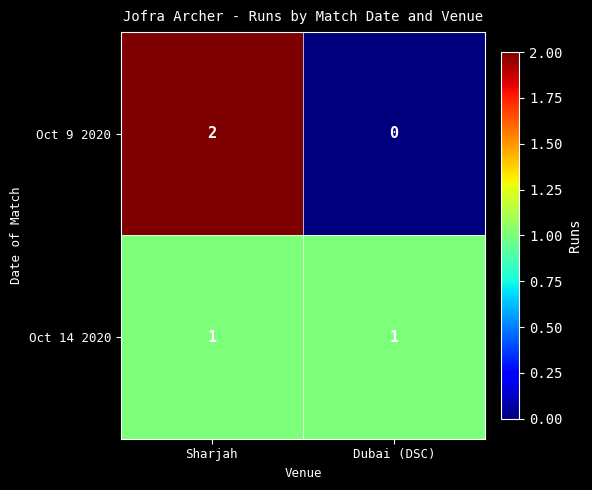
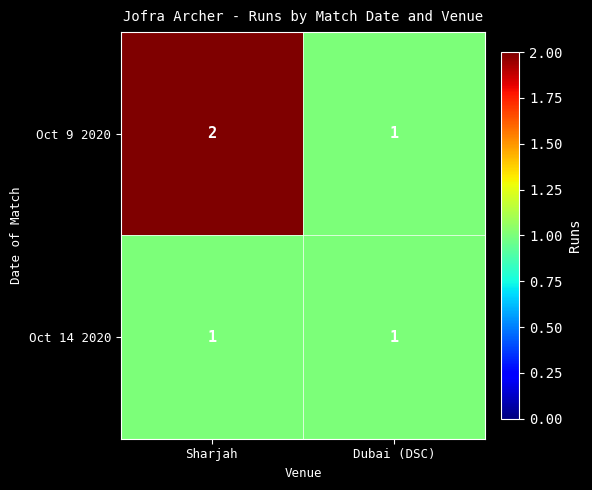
  {
    "Oct 9 2020": {
      "Sharjah": 2,
-     "Dubai (DSC)": 0
+     "Dubai (DSC)": 1
    },
    "Oct 14 2020": {
      "Sharjah": 1,
      "Dubai (DSC)": 1
    }
  }
